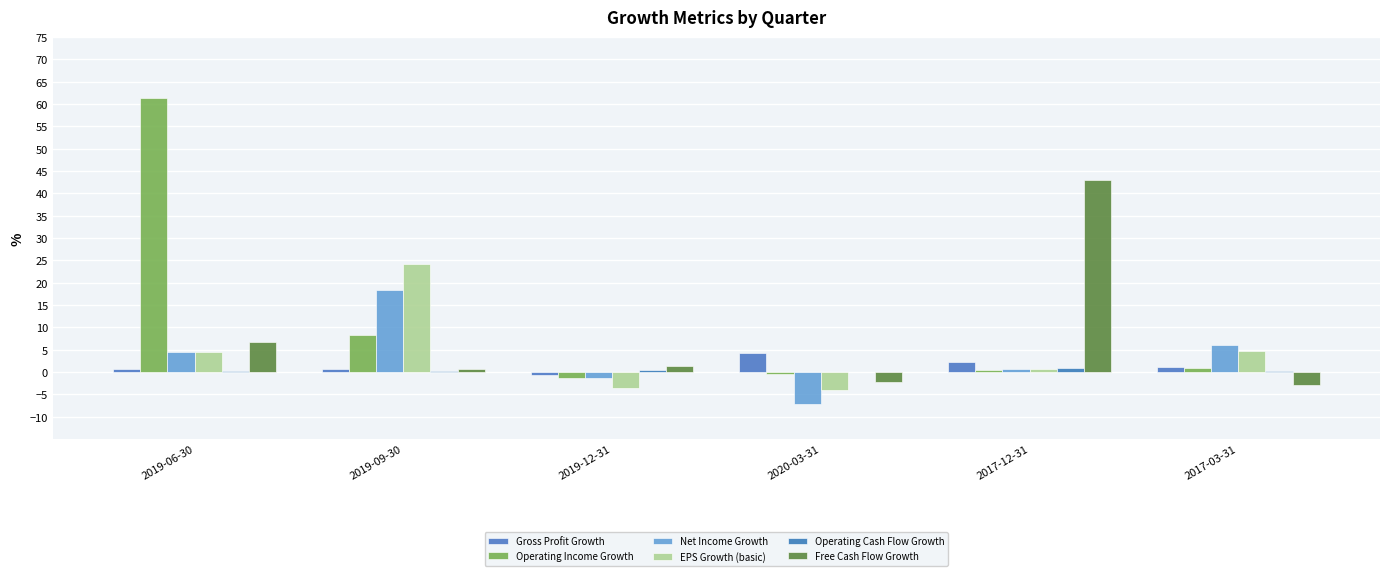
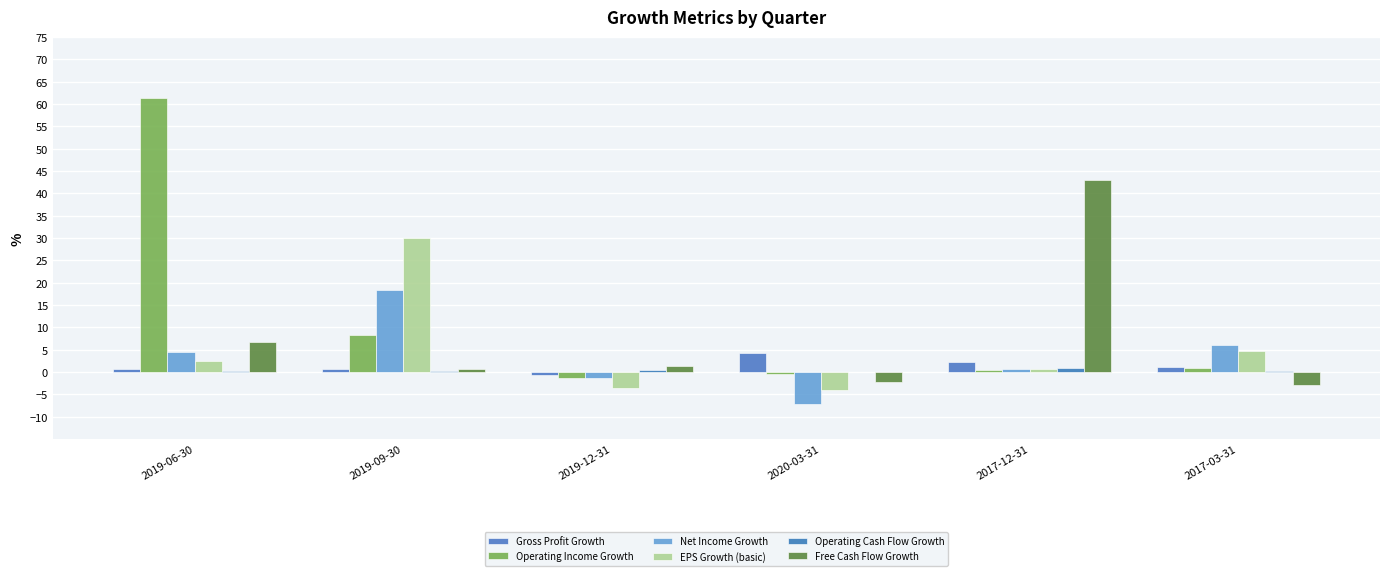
  {
    "EPS Growth (basic)": {
-     "2019-06-30": 4,
-     "2019-09-30": 24,
+     "2019-06-30": 2,
+     "2019-09-30": 30,
      "2019-12-31": -4,
      "2020-03-31": -4,
      "2017-12-31": 1,
      "2017-03-31": 5
    }
  }
